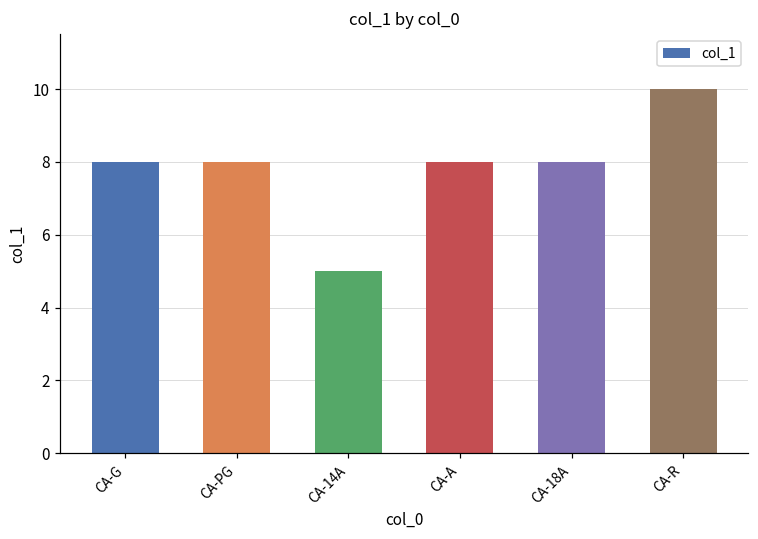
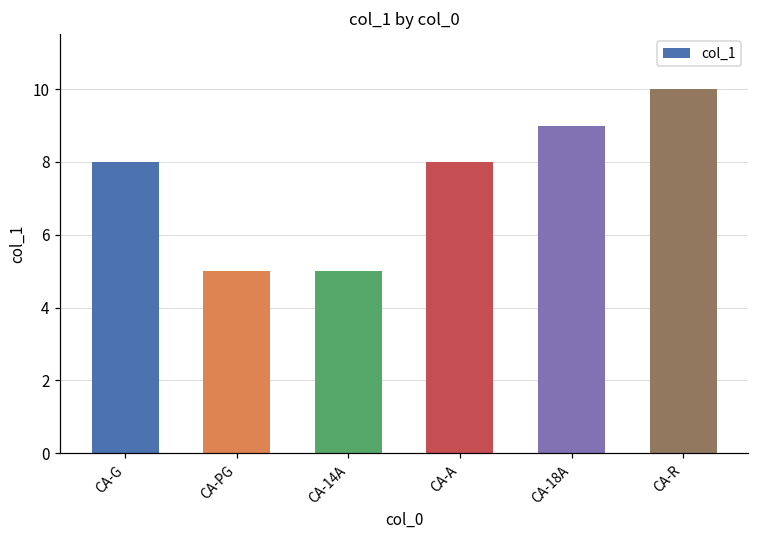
  {
    "CA-G": 8,
-   "CA-PG": 8,
+   "CA-PG": 5,
    "CA-14A": 5,
    "CA-A": 8,
-   "CA-18A": 8,
+   "CA-18A": 9,
    "CA-R": 10
  }
